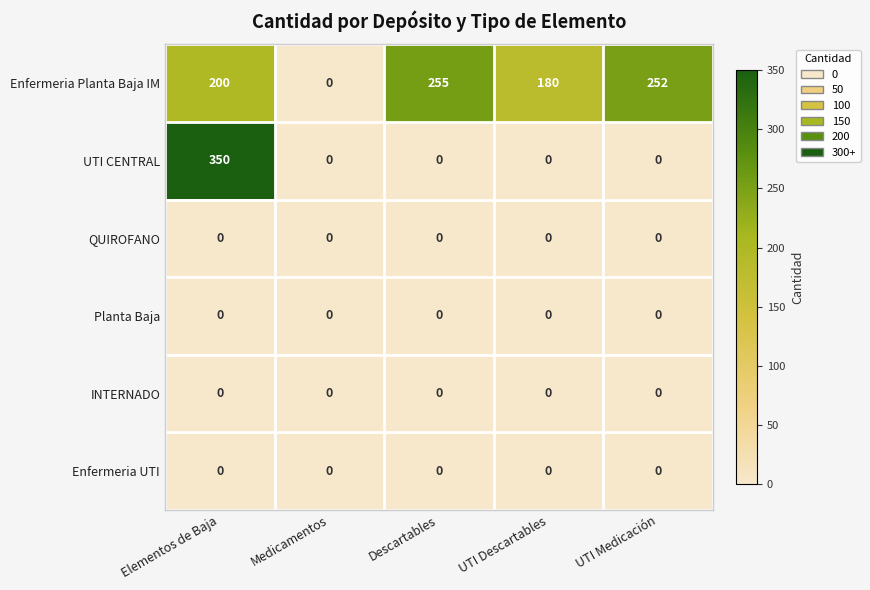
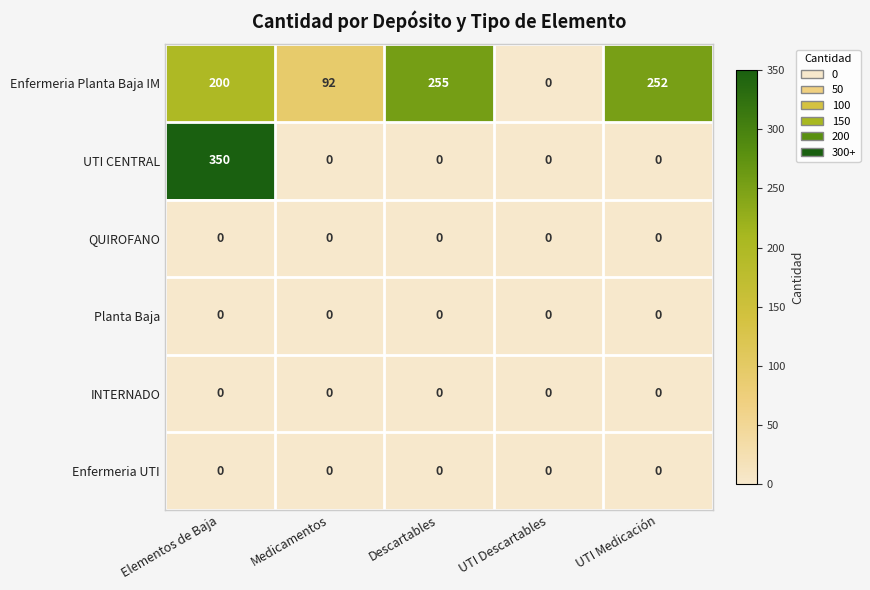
  {
    "Enfermeria Planta Baja IM": {
      "Elementos de Baja": 200,
-     "Medicamentos": 0,
+     "Medicamentos": 92,
      "Descartables": 255,
-     "UTI Descartables": 180,
+     "UTI Descartables": 0,
      "UTI Medicación": 252
    },
    "UTI CENTRAL": {
      "Elementos de Baja": 350,
      "Medicamentos": 0,
      "Descartables": 0,
      "UTI Descartables": 0,
      "UTI Medicación": 0
    },
    "QUIROFANO": {
      "Elementos de Baja": 0,
      "Medicamentos": 0,
      "Descartables": 0,
      "UTI Descartables": 0,
      "UTI Medicación": 0
    },
    "Planta Baja": {
      "Elementos de Baja": 0,
      "Medicamentos": 0,
      "Descartables": 0,
      "UTI Descartables": 0,
      "UTI Medicación": 0
    },
    "INTERNADO": {
      "Elementos de Baja": 0,
      "Medicamentos": 0,
      "Descartables": 0,
      "UTI Descartables": 0,
      "UTI Medicación": 0
    },
    "Enfermeria UTI": {
      "Elementos de Baja": 0,
      "Medicamentos": 0,
      "Descartables": 0,
      "UTI Descartables": 0,
      "UTI Medicación": 0
    }
  }
